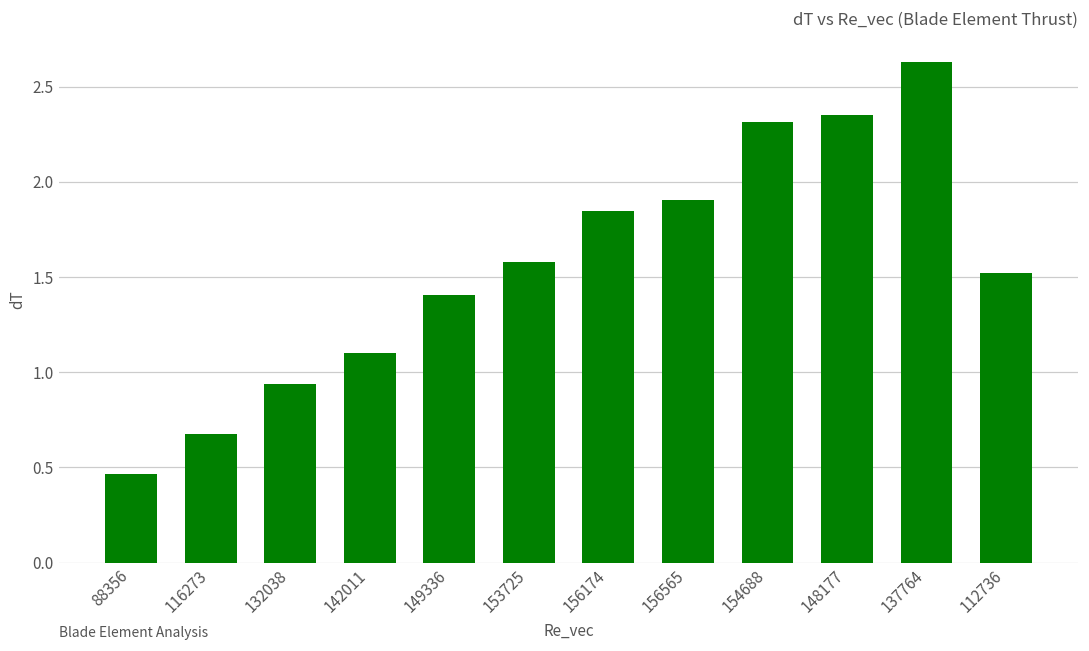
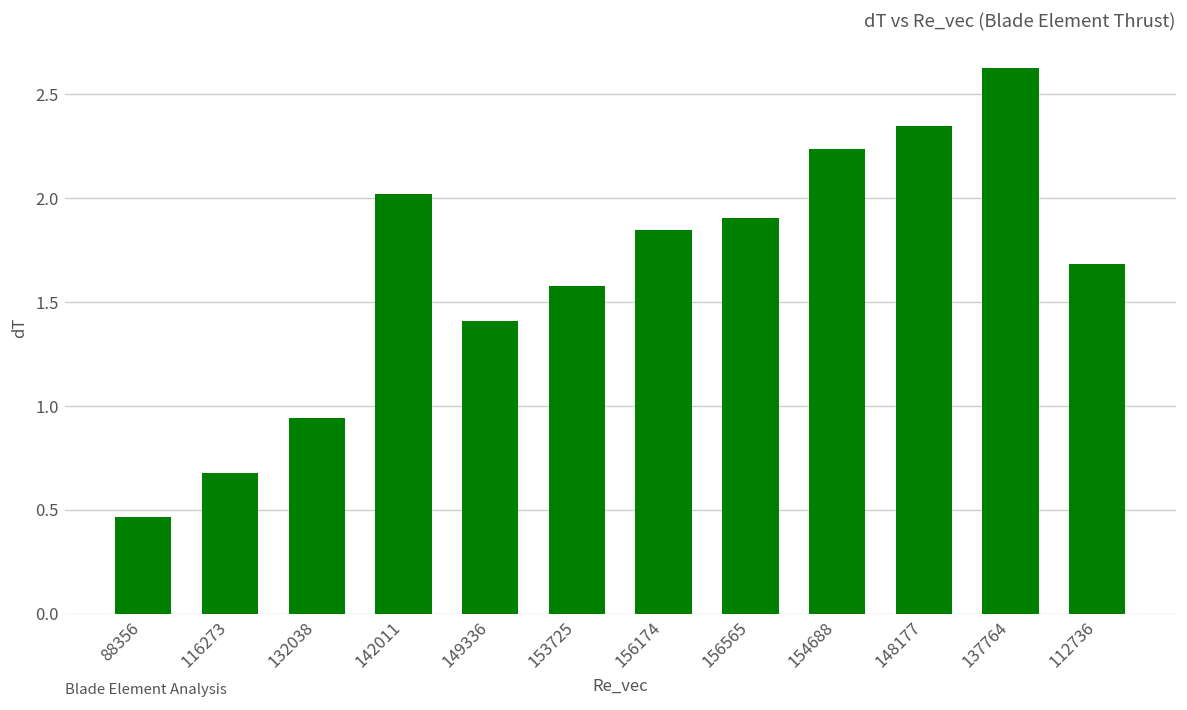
  {
    "88356": 0.46,
    "116273": 0.68,
    "132038": 0.94,
-   "142011": 1.10,
+   "142011": 2.02,
    "149336": 1.41,
    "153725": 1.58,
    "156174": 1.85,
    "156565": 1.90,
-   "154688": 2.31,
+   "154688": 2.24,
    "148177": 2.35,
    "137764": 2.63,
-   "112736": 1.52
+   "112736": 1.68
  }
